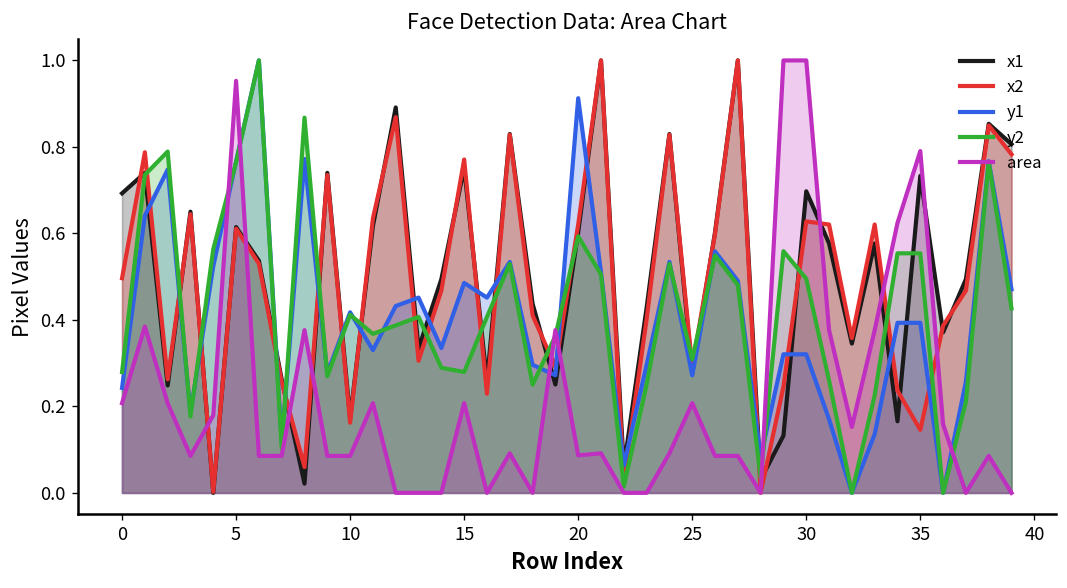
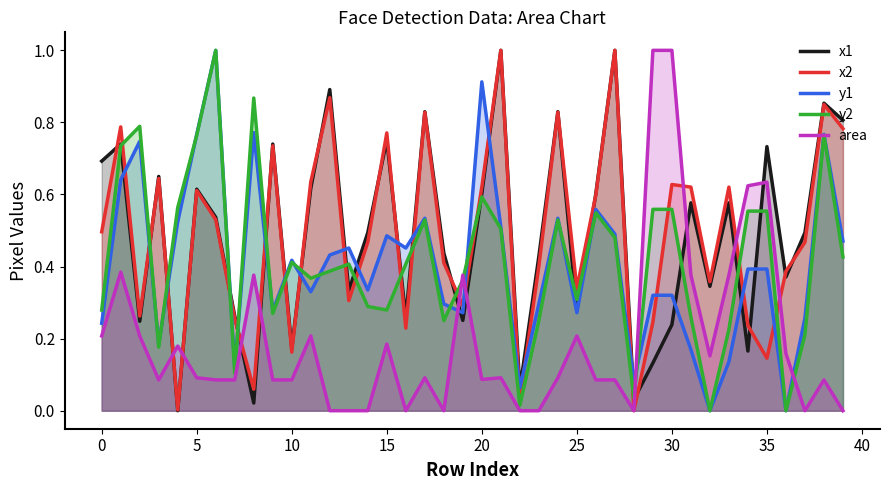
  {
    "x1": {
      "0": 0.69,
      "10": 0.17,
      "15": 0.75,
      "20": 0.60,
-     "30": 0.70,
+     "30": 0.24,
      "35": 0.73
    },
    "x2": {
      "0": 0.50,
      "10": 0.16,
      "15": 0.77,
      "20": 0.62,
-     "25": 0.29,
+     "25": 0.34,
      "30": 0.63,
      "35": 0.15
    },
    "y1": {
      "0": 0.24,
      "15": 0.49,
      "20": 0.91,
      "30": 0.32,
      "35": 0.39
    },
    "y2": {
      "0": 0.28,
      "15": 0.28,
      "20": 0.59,
      "25": 0.31,
-     "30": 0.50,
+     "30": 0.56,
      "35": 0.55
    },
    "area": {
      "0": 0.21,
-     "5": 0.95,
+     "5": 0.09,
      "10": 0.09,
-     "15": 0.21,
+     "15": 0.18,
      "20": 0.09,
      "25": 0.21,
      "30": 1.00,
-     "35": 0.79
+     "35": 0.63
    }
  }
